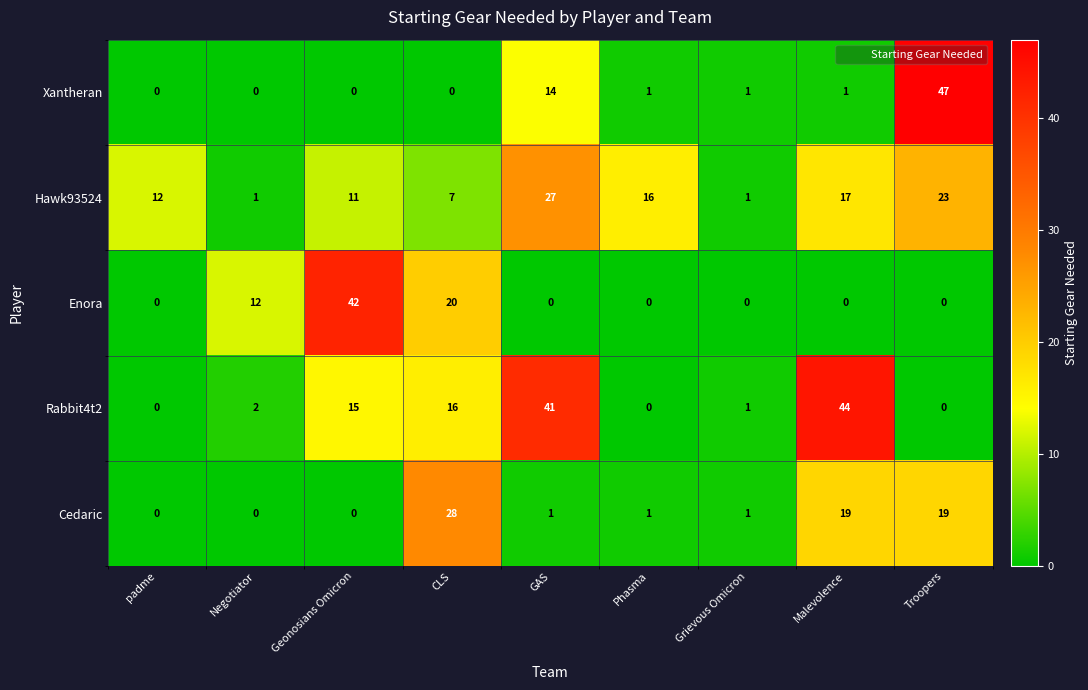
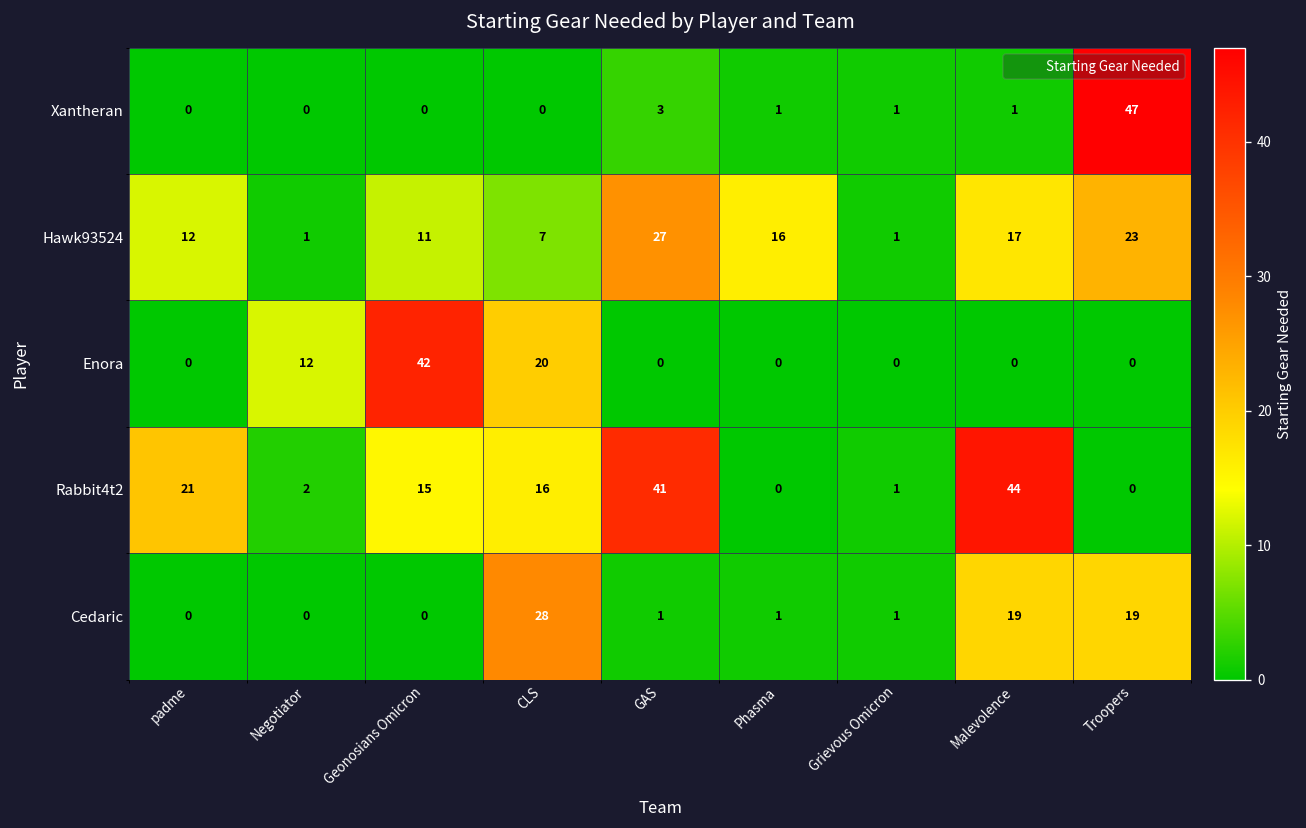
  {
    "Xantheran": {
      "padme": 0,
      "Negotiator": 0,
      "Geonosians Omicron": 0,
      "CLS": 0,
-     "GAS": 14,
+     "GAS": 3,
      "Phasma": 1,
      "Grievous Omicron": 1,
      "Malevolence": 1,
      "Troopers": 47
    },
    "Hawk93524": {
      "padme": 12,
      "Negotiator": 1,
      "Geonosians Omicron": 11,
      "CLS": 7,
      "GAS": 27,
      "Phasma": 16,
      "Grievous Omicron": 1,
      "Malevolence": 17,
      "Troopers": 23
    },
    "Enora": {
      "padme": 0,
      "Negotiator": 12,
      "Geonosians Omicron": 42,
      "CLS": 20,
      "GAS": 0,
      "Phasma": 0,
      "Grievous Omicron": 0,
      "Malevolence": 0,
      "Troopers": 0
    },
    "Rabbit4t2": {
-     "padme": 0,
+     "padme": 21,
      "Negotiator": 2,
      "Geonosians Omicron": 15,
      "CLS": 16,
      "GAS": 41,
      "Phasma": 0,
      "Grievous Omicron": 1,
      "Malevolence": 44,
      "Troopers": 0
    },
    "Cedaric": {
      "padme": 0,
      "Negotiator": 0,
      "Geonosians Omicron": 0,
      "CLS": 28,
      "GAS": 1,
      "Phasma": 1,
      "Grievous Omicron": 1,
      "Malevolence": 19,
      "Troopers": 19
    }
  }
